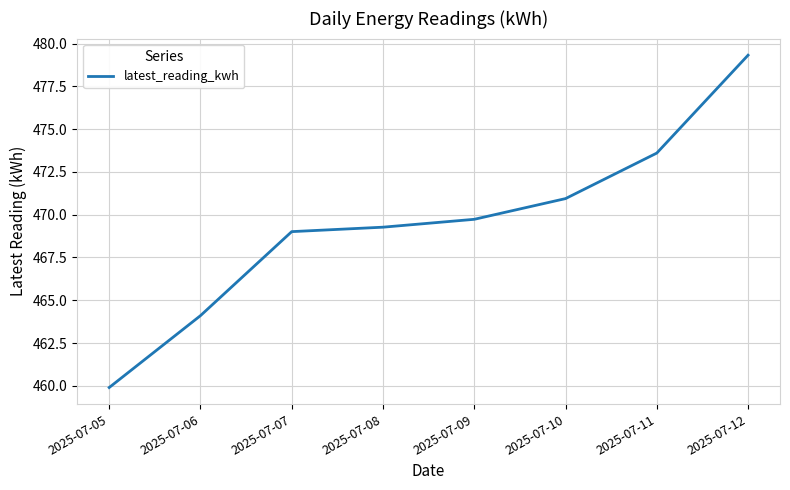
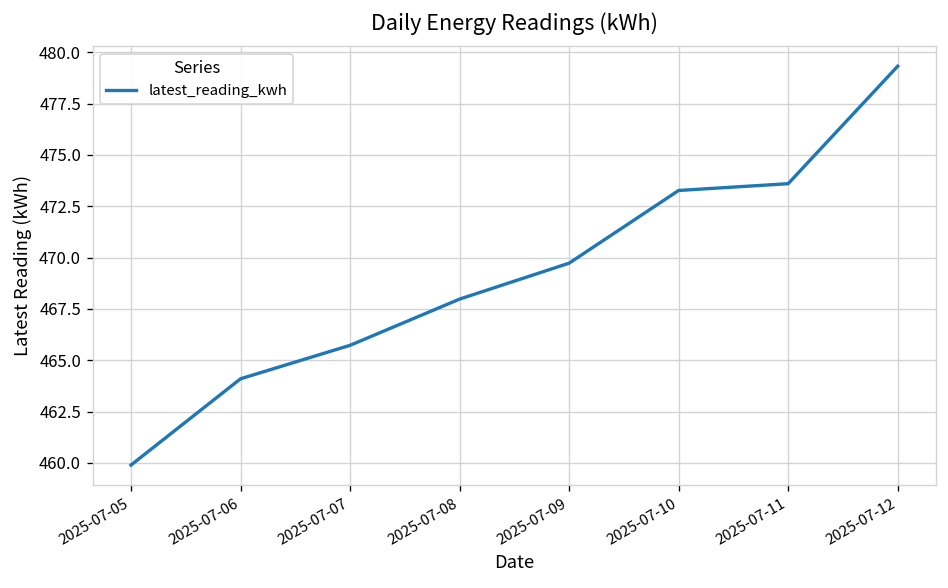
  {
    "2025-07-05": 459.9,
    "2025-07-06": 464.1,
-   "2025-07-07": 469.0,
-   "2025-07-08": 469.3,
+   "2025-07-07": 465.7,
+   "2025-07-08": 468.0,
    "2025-07-09": 469.7,
-   "2025-07-10": 470.9,
+   "2025-07-10": 473.3,
    "2025-07-11": 473.6,
    "2025-07-12": 479.3
  }
